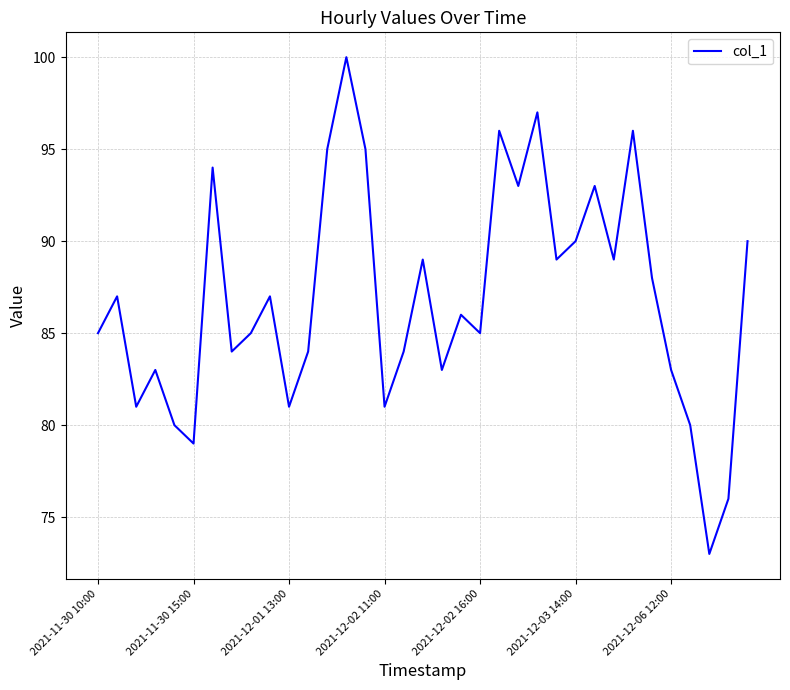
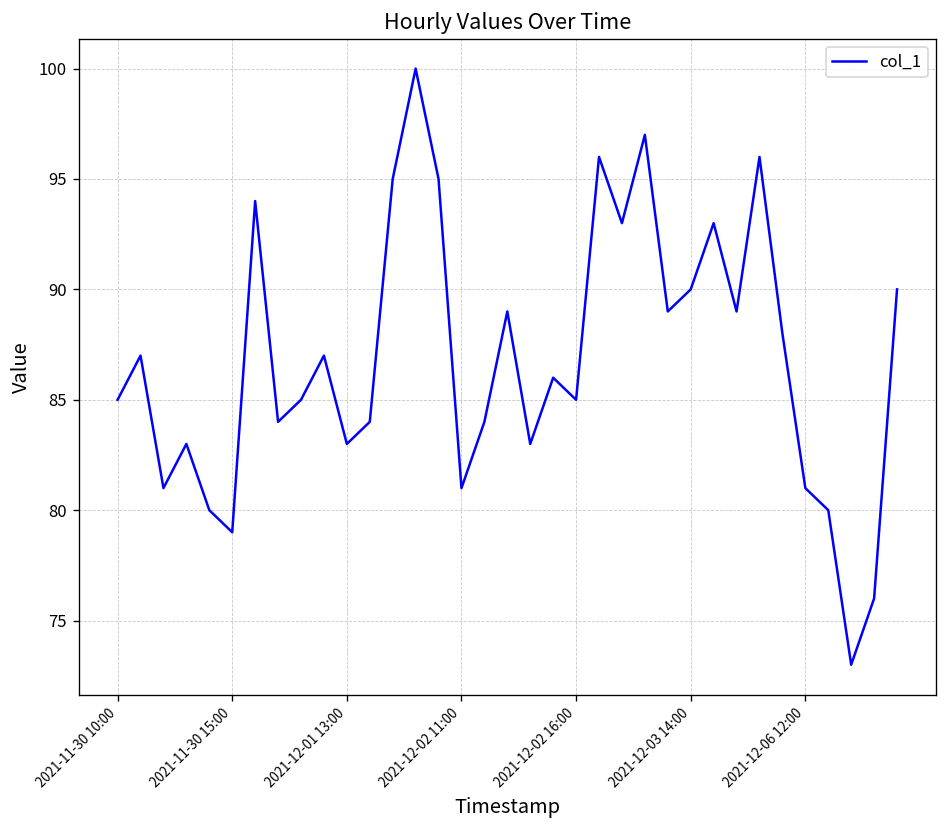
  {
    "2021-11-30 10:00": 85,
    "2021-11-30 15:00": 79,
-   "2021-12-01 13:00": 81,
+   "2021-12-01 13:00": 83,
    "2021-12-02 11:00": 81,
    "2021-12-02 16:00": 85,
    "2021-12-03 14:00": 90,
-   "2021-12-06 12:00": 83
+   "2021-12-06 12:00": 81
  }
